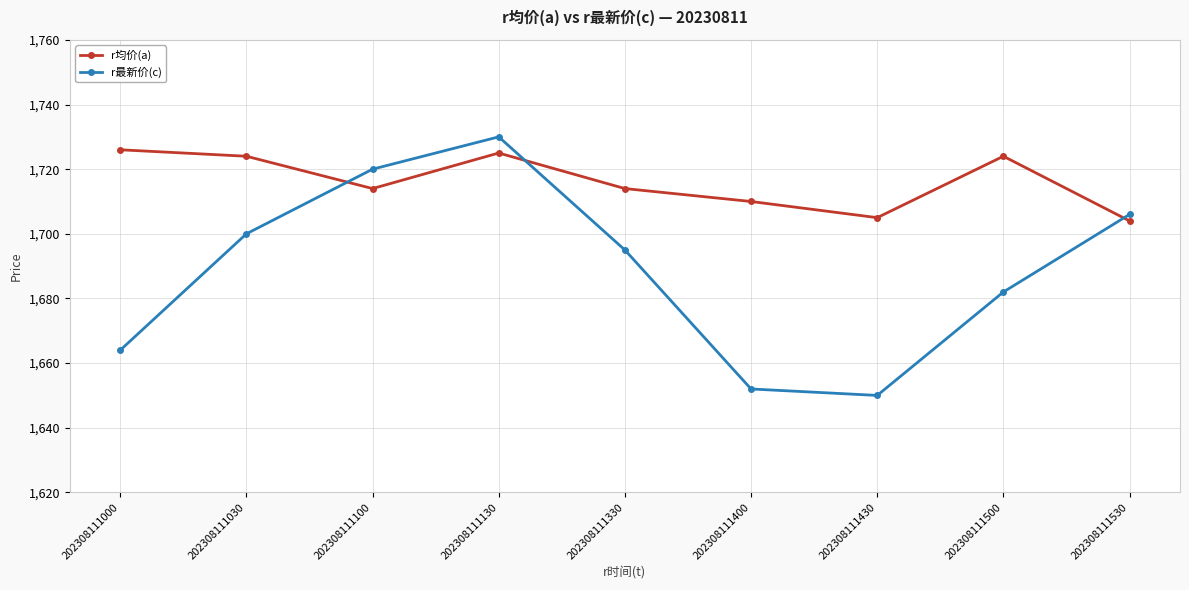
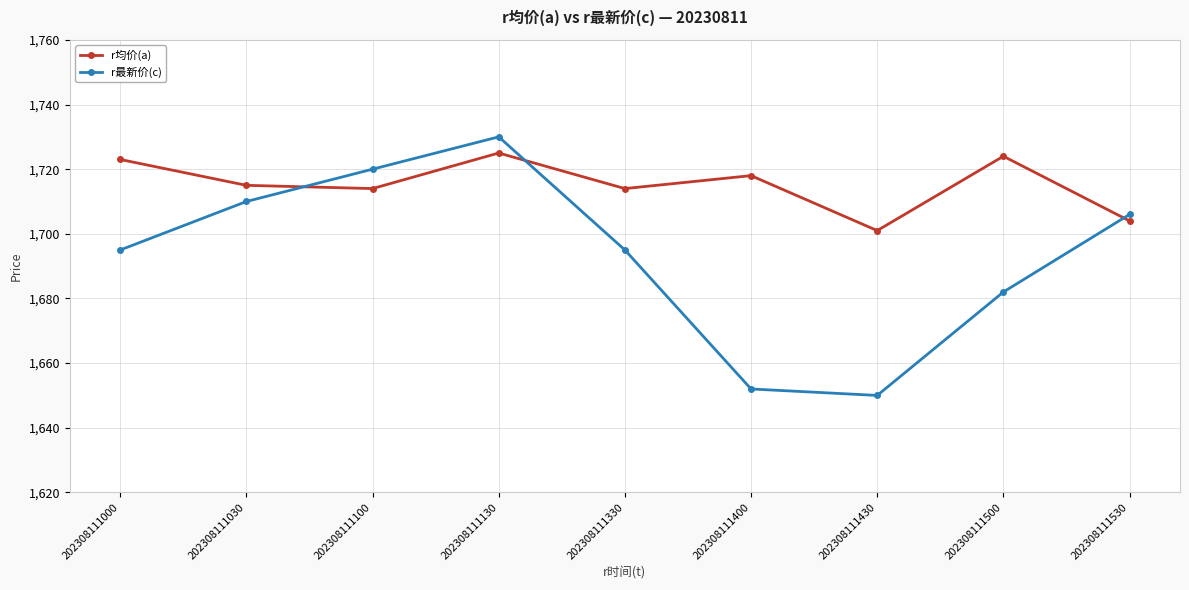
  {
    "r均价(a)": {
-     "202308111000": "1,726",
-     "202308111030": "1,724",
+     "202308111000": "1,723",
+     "202308111030": "1,715",
      "202308111100": "1,714",
      "202308111130": "1,725",
      "202308111330": "1,714",
-     "202308111400": "1,710",
-     "202308111430": "1,705",
+     "202308111400": "1,718",
+     "202308111430": "1,701",
      "202308111500": "1,724",
      "202308111530": "1,704"
    },
    "r最新价(c)": {
-     "202308111000": "1,664",
-     "202308111030": "1,700",
+     "202308111000": "1,695",
+     "202308111030": "1,710",
      "202308111100": "1,720",
      "202308111130": "1,730",
      "202308111330": "1,695",
      "202308111400": "1,652",
      "202308111430": "1,650",
      "202308111500": "1,682",
      "202308111530": "1,706"
    }
  }
